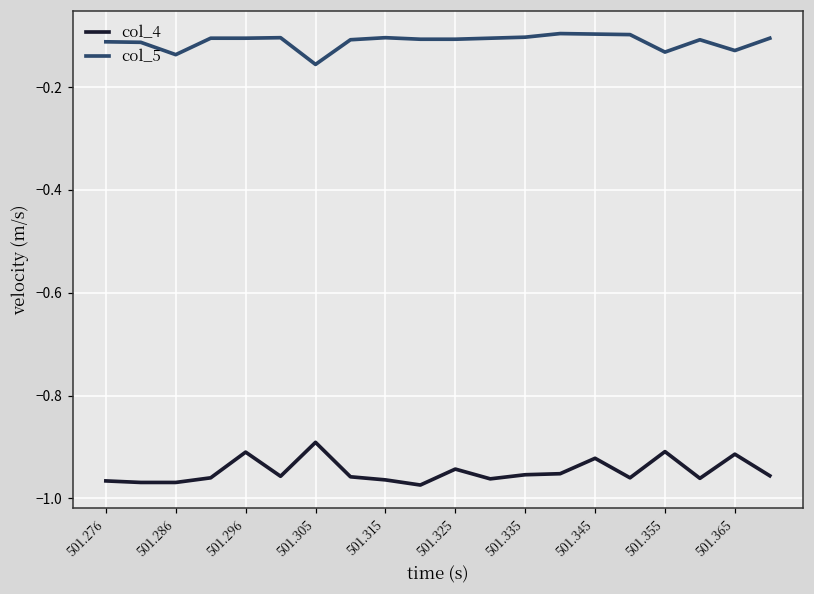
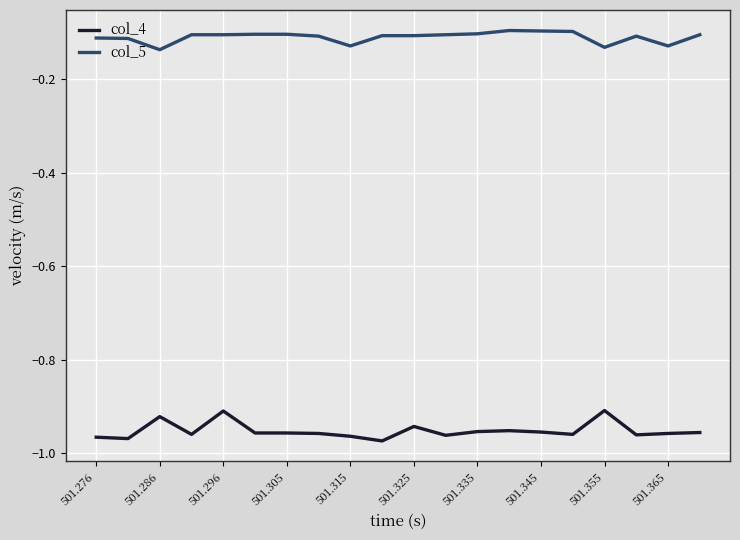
  {
    "col_4": {
      "501.276": -0.97,
-     "501.286": -0.97,
+     "501.286": -0.92,
      "501.296": -0.91,
-     "501.305": -0.89,
+     "501.305": -0.96,
      "501.315": -0.96,
      "501.325": -0.94,
      "501.335": -0.95,
-     "501.345": -0.92,
+     "501.345": -0.96,
      "501.355": -0.91,
-     "501.365": -0.91
+     "501.365": -0.96
    },
    "col_5": {
      "501.276": -0.11,
      "501.286": -0.14,
      "501.296": -0.11,
-     "501.305": -0.16,
-     "501.315": -0.10,
+     "501.305": -0.10,
+     "501.315": -0.13,
      "501.325": -0.11,
      "501.335": -0.10,
      "501.345": -0.10,
      "501.355": -0.13,
      "501.365": -0.13
    }
  }
